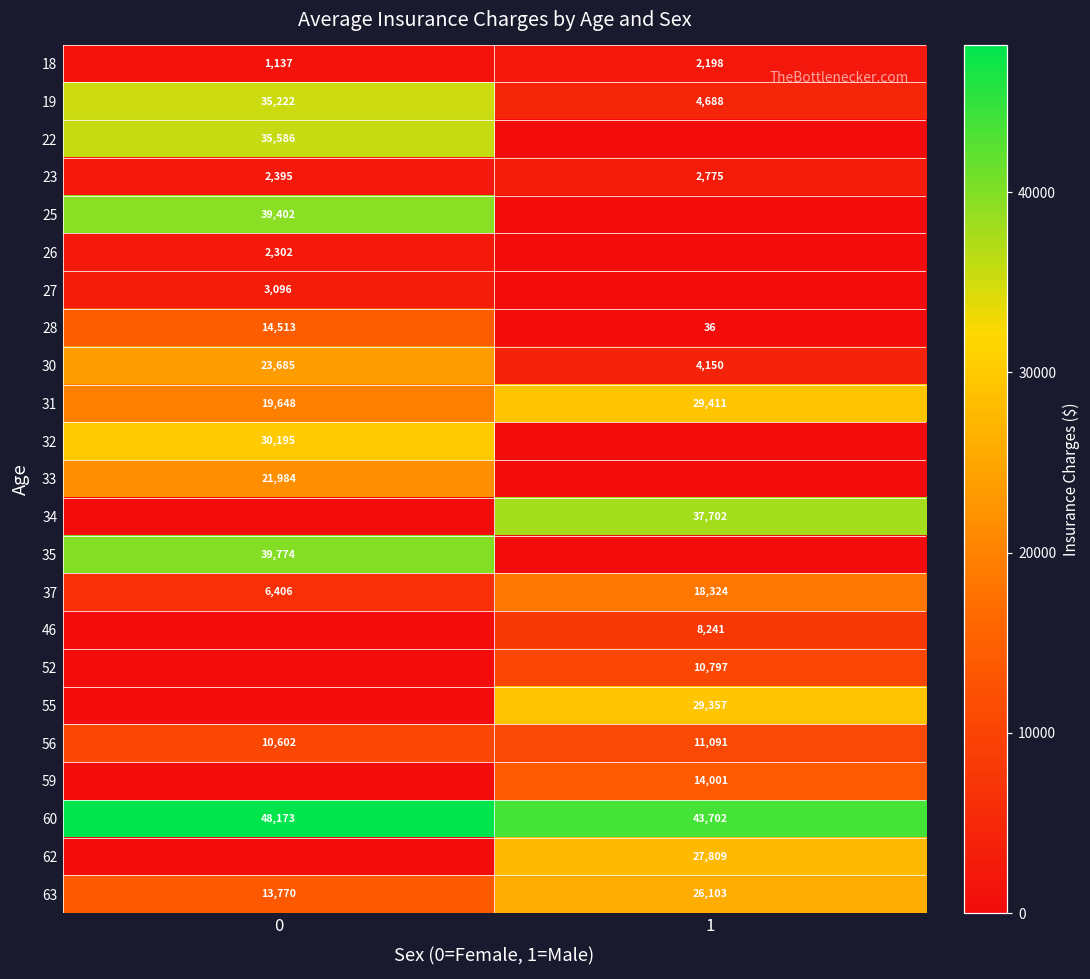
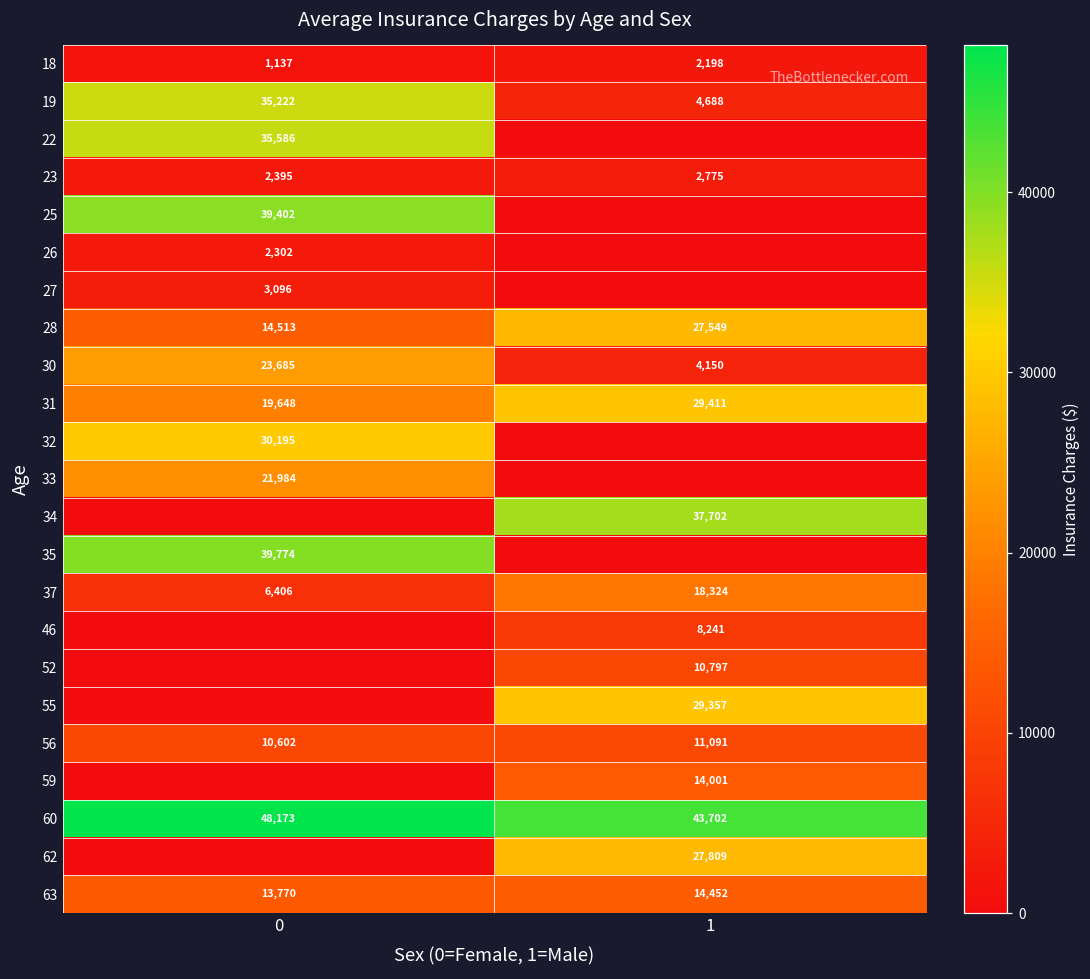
  {
    "18": {
      "0": "1,137"
    },
    "19": {
      "0": "35,222",
      "1": "4,688"
    },
    "22": {
      "0": "35,586"
    },
    "23": {
      "0": "2,395",
      "1": "2,775"
    },
    "25": {
      "0": "39,402"
    },
    "26": {
      "0": "2,302"
    },
    "27": {
      "0": "3,096"
    },
    "28": {
      "0": "14,513",
-     "1": "36"
+     "1": "27,549"
    },
    "30": {
      "0": "23,685",
      "1": "4,150"
    },
    "31": {
      "0": "19,648",
      "1": "29,411"
    },
    "32": {
      "0": "30,195"
    },
    "33": {
      "0": "21,984"
    },
    "34": {
      "1": "37,702"
    },
    "35": {
      "0": "39,774"
    },
    "37": {
      "0": "6,406",
      "1": "18,324"
    },
    "46": {
      "1": "8,241"
    },
    "52": {
      "1": "10,797"
    },
    "55": {
      "1": "29,357"
    },
    "56": {
      "0": "10,602",
      "1": "11,091"
    },
    "59": {
      "1": "14,001"
    },
    "60": {
      "0": "48,173",
      "1": "43,702"
    },
    "62": {
      "1": "27,809"
    },
    "63": {
      "0": "13,770",
-     "1": "26,103"
+     "1": "14,452"
    }
  }
